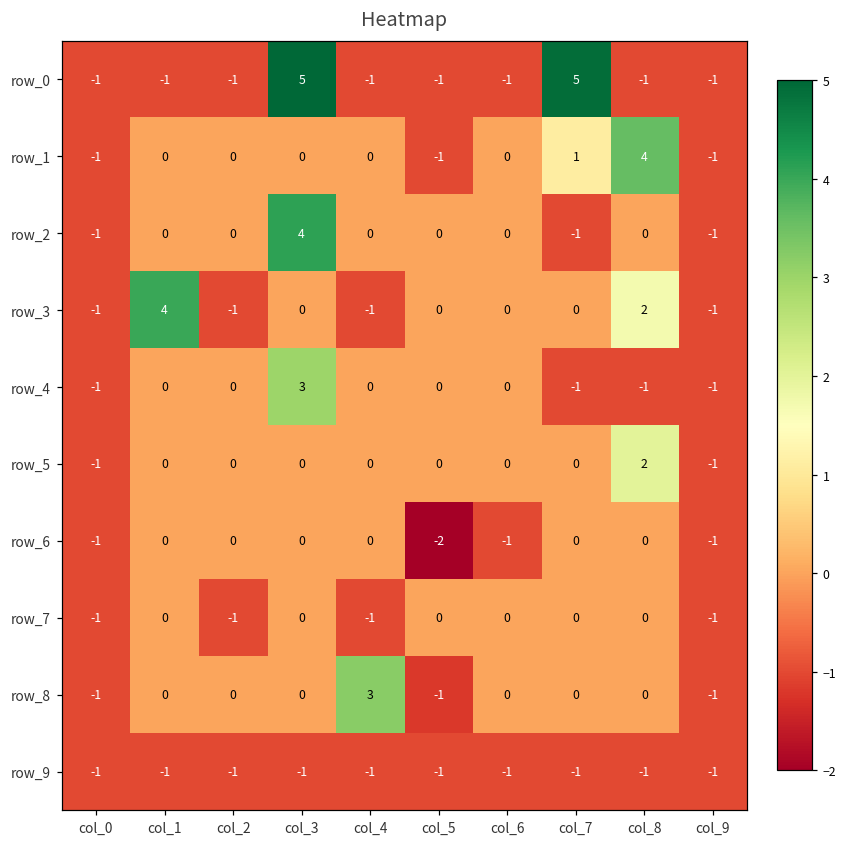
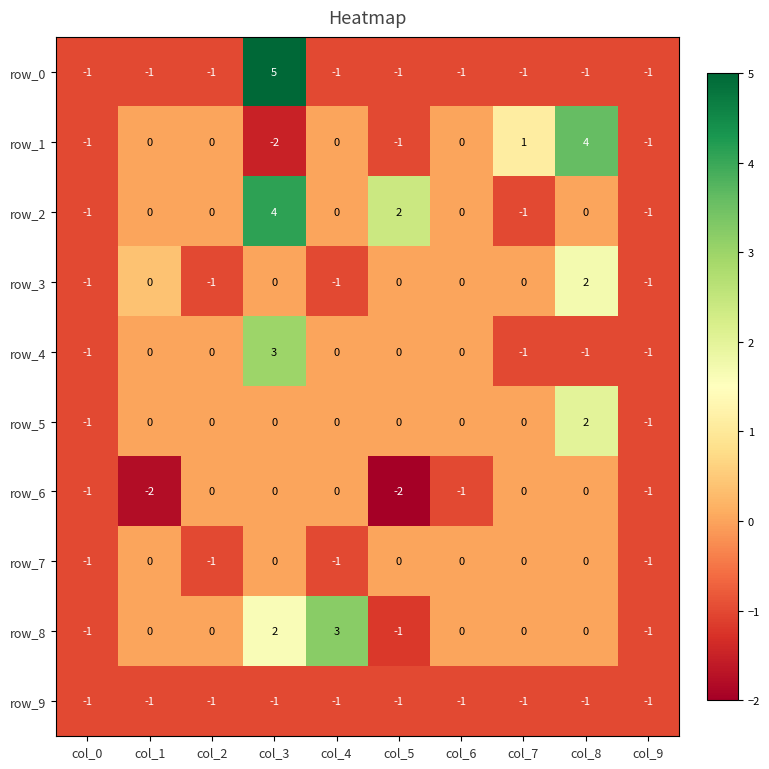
  {
    "row_0": {
      "col_0": -1,
      "col_1": -1,
      "col_2": -1,
      "col_3": 5,
      "col_4": -1,
      "col_5": -1,
      "col_6": -1,
-     "col_7": 5,
+     "col_7": -1,
      "col_8": -1,
      "col_9": -1
    },
    "row_1": {
      "col_0": -1,
      "col_1": 0,
      "col_2": 0,
-     "col_3": 0,
+     "col_3": -2,
      "col_4": 0,
      "col_5": -1,
      "col_6": 0,
      "col_7": 1,
      "col_8": 4,
      "col_9": -1
    },
    "row_2": {
      "col_0": -1,
      "col_1": 0,
      "col_2": 0,
      "col_3": 4,
      "col_4": 0,
-     "col_5": 0,
+     "col_5": 2,
      "col_6": 0,
      "col_7": -1,
      "col_8": 0,
      "col_9": -1
    },
    "row_3": {
      "col_0": -1,
-     "col_1": 4,
+     "col_1": 0,
      "col_2": -1,
      "col_3": 0,
      "col_4": -1,
      "col_5": 0,
      "col_6": 0,
      "col_7": 0,
      "col_8": 2,
      "col_9": -1
    },
    "row_4": {
      "col_0": -1,
      "col_1": 0,
      "col_2": 0,
      "col_3": 3,
      "col_4": 0,
      "col_5": 0,
      "col_6": 0,
      "col_7": -1,
      "col_8": -1,
      "col_9": -1
    },
    "row_5": {
      "col_0": -1,
      "col_1": 0,
      "col_2": 0,
      "col_3": 0,
      "col_4": 0,
      "col_5": 0,
      "col_6": 0,
      "col_7": 0,
      "col_8": 2,
      "col_9": -1
    },
    "row_6": {
      "col_0": -1,
-     "col_1": 0,
+     "col_1": -2,
      "col_2": 0,
      "col_3": 0,
      "col_4": 0,
      "col_5": -2,
      "col_6": -1,
      "col_7": 0,
      "col_8": 0,
      "col_9": -1
    },
    "row_7": {
      "col_0": -1,
      "col_1": 0,
      "col_2": -1,
      "col_3": 0,
      "col_4": -1,
      "col_5": 0,
      "col_6": 0,
      "col_7": 0,
      "col_8": 0,
      "col_9": -1
    },
    "row_8": {
      "col_0": -1,
      "col_1": 0,
      "col_2": 0,
-     "col_3": 0,
+     "col_3": 2,
      "col_4": 3,
      "col_5": -1,
      "col_6": 0,
      "col_7": 0,
      "col_8": 0,
      "col_9": -1
    },
    "row_9": {
      "col_0": -1,
      "col_1": -1,
      "col_2": -1,
      "col_3": -1,
      "col_4": -1,
      "col_5": -1,
      "col_6": -1,
      "col_7": -1,
      "col_8": -1,
      "col_9": -1
    }
  }
